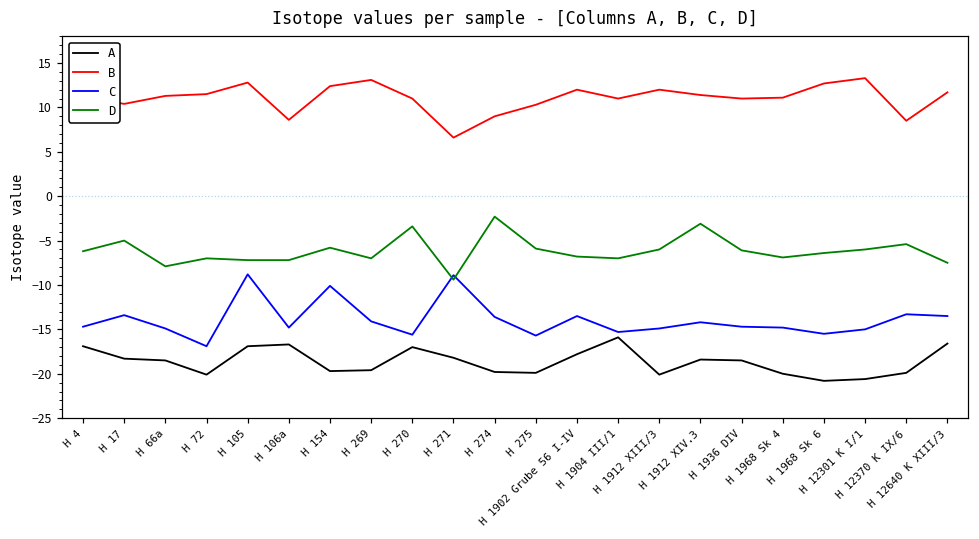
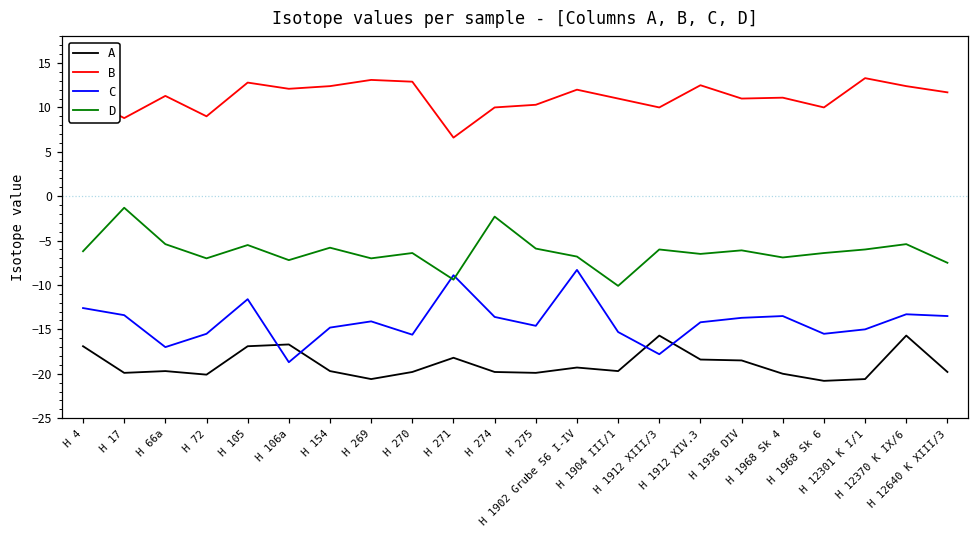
  {
    "A": {
      "H 4": -17,
-     "H 17": -18,
-     "H 66a": -19,
+     "H 17": -20,
+     "H 66a": -20,
      "H 72": -20,
      "H 105": -17,
      "H 106a": -17,
      "H 154": -20,
-     "H 269": -20,
-     "H 270": -17,
+     "H 269": -21,
+     "H 270": -20,
      "H 271": -18,
      "H 274": -20,
      "H 275": -20,
-     "H 1902 Grube 56 I-IV": -18,
-     "H 1904 III/1": -16,
-     "H 1912 XIII/3": -20,
+     "H 1902 Grube 56 I-IV": -19,
+     "H 1904 III/1": -20,
+     "H 1912 XIII/3": -16,
      "H 1912 XIV.3": -18,
      "H 1936 DIV": -19,
      "H 1968 Sk 4": -20,
      "H 1968 Sk 6": -21,
      "H 12301 K I/1": -21,
-     "H 12370 K IX/6": -20,
-     "H 12640 K XIII/3": -17
+     "H 12370 K IX/6": -16,
+     "H 12640 K XIII/3": -20
    },
    "B": {
-     "H 17": 10,
+     "H 17": 9,
      "H 66a": 11,
-     "H 72": 12,
+     "H 72": 9,
      "H 105": 13,
-     "H 106a": 9,
+     "H 106a": 12,
      "H 154": 12,
      "H 269": 13,
-     "H 270": 11,
+     "H 270": 13,
      "H 271": 7,
-     "H 274": 9,
+     "H 274": 10,
      "H 275": 10,
      "H 1902 Grube 56 I-IV": 12,
      "H 1904 III/1": 11,
-     "H 1912 XIII/3": 12,
-     "H 1912 XIV.3": 11,
+     "H 1912 XIII/3": 10,
+     "H 1912 XIV.3": 13,
      "H 1936 DIV": 11,
      "H 1968 Sk 4": 11,
-     "H 1968 Sk 6": 13,
+     "H 1968 Sk 6": 10,
      "H 12301 K I/1": 13,
-     "H 12370 K IX/6": 9,
+     "H 12370 K IX/6": 12,
      "H 12640 K XIII/3": 12
    },
    "C": {
-     "H 4": -15,
+     "H 4": -13,
      "H 17": -13,
-     "H 66a": -15,
-     "H 72": -17,
-     "H 105": -9,
-     "H 106a": -15,
-     "H 154": -10,
+     "H 66a": -17,
+     "H 72": -16,
+     "H 105": -12,
+     "H 106a": -19,
+     "H 154": -15,
      "H 269": -14,
      "H 270": -16,
      "H 271": -9,
      "H 274": -14,
-     "H 275": -16,
-     "H 1902 Grube 56 I-IV": -14,
+     "H 275": -15,
+     "H 1902 Grube 56 I-IV": -8,
      "H 1904 III/1": -15,
-     "H 1912 XIII/3": -15,
+     "H 1912 XIII/3": -18,
      "H 1912 XIV.3": -14,
-     "H 1936 DIV": -15,
-     "H 1968 Sk 4": -15,
+     "H 1936 DIV": -14,
+     "H 1968 Sk 4": -14,
      "H 1968 Sk 6": -16,
      "H 12301 K I/1": -15,
      "H 12370 K IX/6": -13,
      "H 12640 K XIII/3": -14
    },
    "D": {
      "H 4": -6,
-     "H 17": -5,
-     "H 66a": -8,
+     "H 17": -1,
+     "H 66a": -5,
      "H 72": -7,
-     "H 105": -7,
+     "H 105": -6,
      "H 106a": -7,
      "H 154": -6,
      "H 269": -7,
-     "H 270": -3,
+     "H 270": -6,
      "H 271": -9,
      "H 274": -2,
      "H 275": -6,
      "H 1902 Grube 56 I-IV": -7,
-     "H 1904 III/1": -7,
+     "H 1904 III/1": -10,
      "H 1912 XIII/3": -6,
-     "H 1912 XIV.3": -3,
+     "H 1912 XIV.3": -7,
      "H 1936 DIV": -6,
      "H 1968 Sk 4": -7,
      "H 1968 Sk 6": -6,
      "H 12301 K I/1": -6,
      "H 12370 K IX/6": -5,
      "H 12640 K XIII/3": -8
    }
  }
